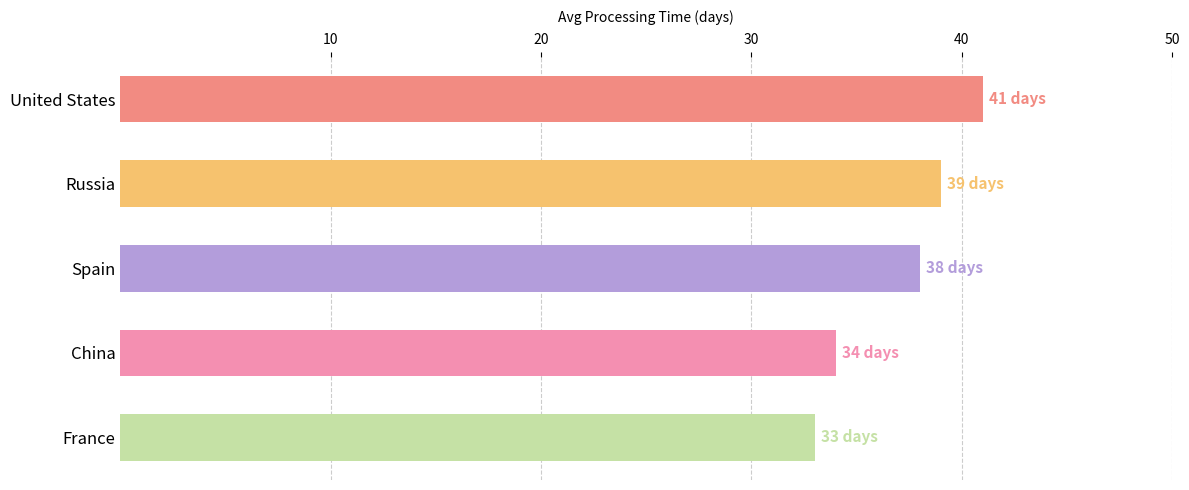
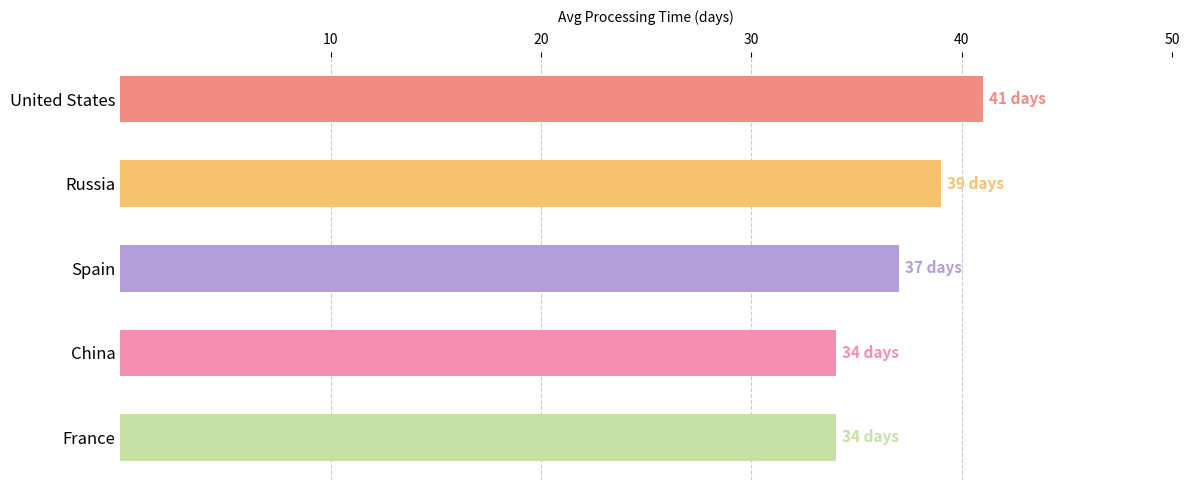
  {
    "United States": 41,
    "Russia": 39,
-   "Spain": 38,
+   "Spain": 37,
    "China": 34,
-   "France": 33
+   "France": 34
  }
